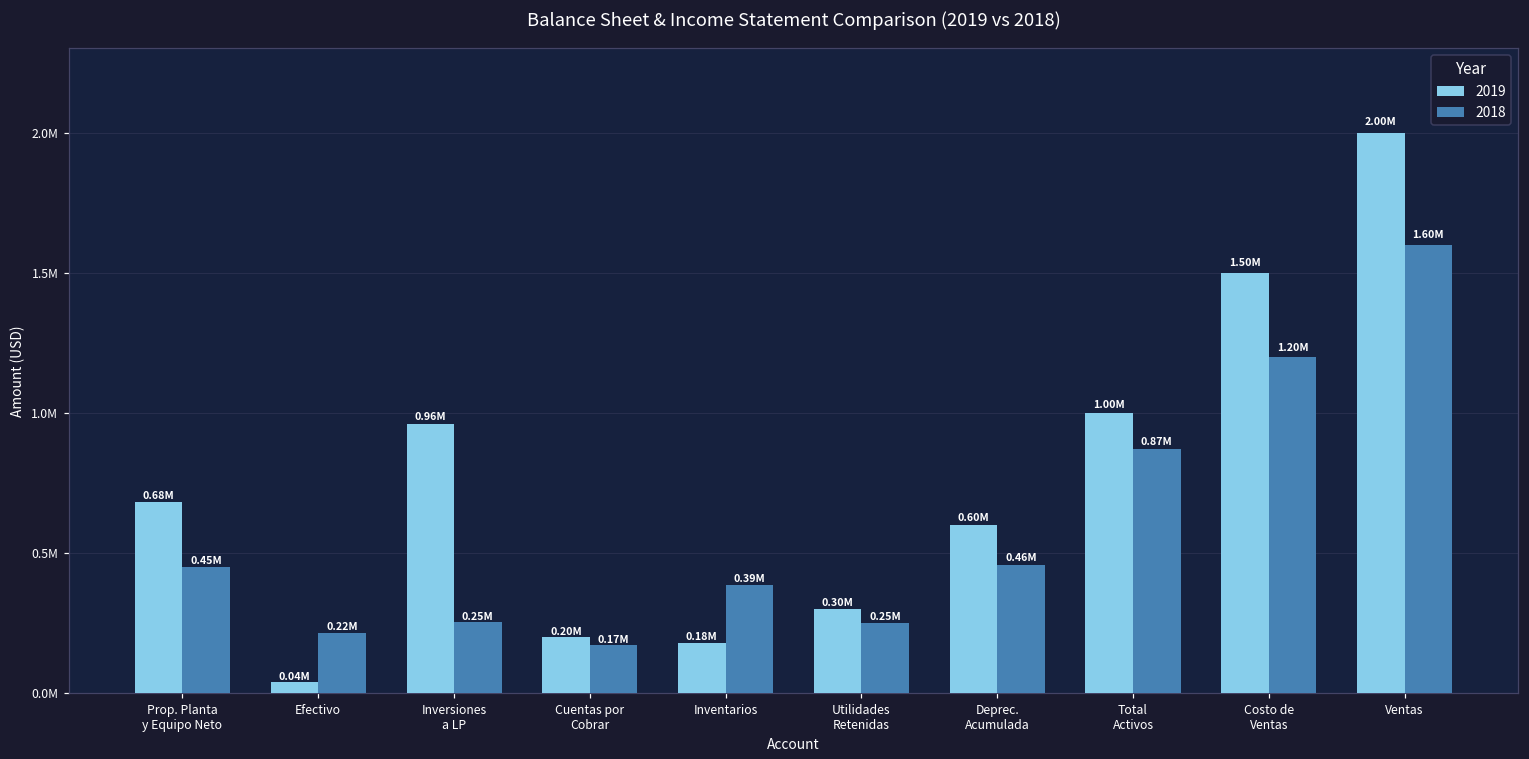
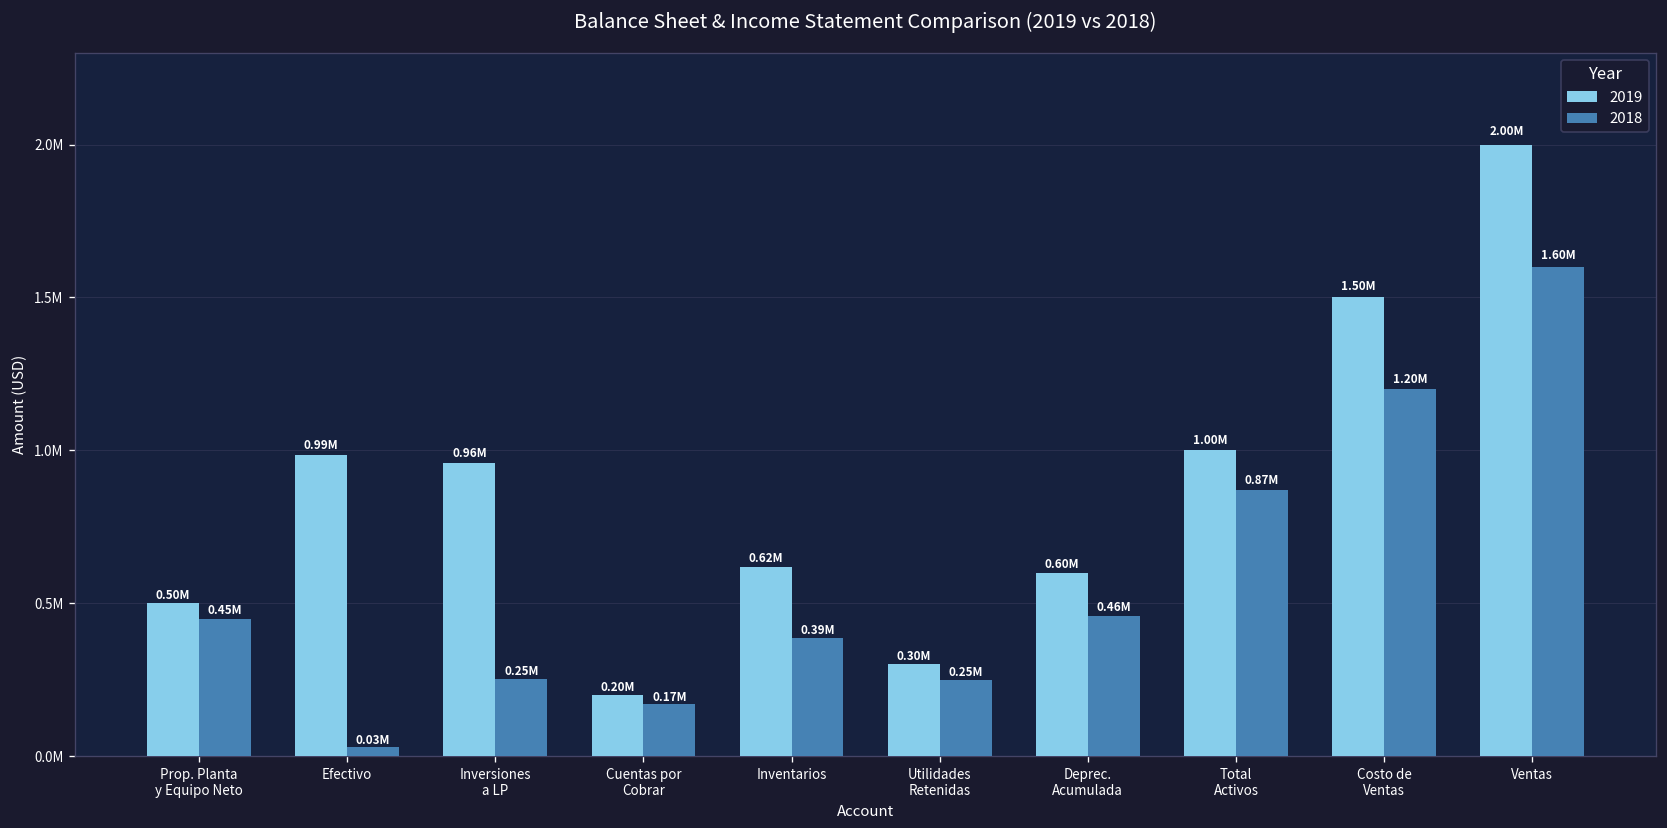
  {
    "2019": {
-     "Prop. Planta y Equipo Neto": "0.68M",
-     "Efectivo": "0.04M",
+     "Prop. Planta y Equipo Neto": "0.50M",
+     "Efectivo": "0.99M",
      "Inversiones a LP": "0.96M",
      "Cuentas por Cobrar": "0.20M",
-     "Inventarios": "0.18M",
+     "Inventarios": "0.62M",
      "Utilidades Retenidas": "0.30M",
      "Deprec. Acumulada": "0.60M",
      "Total Activos": "1.00M",
      "Costo de Ventas": "1.50M",
      "Ventas": "2.00M"
    },
    "2018": {
      "Prop. Planta y Equipo Neto": "0.45M",
-     "Efectivo": "0.22M",
+     "Efectivo": "0.03M",
      "Inversiones a LP": "0.25M",
      "Cuentas por Cobrar": "0.17M",
      "Inventarios": "0.39M",
      "Utilidades Retenidas": "0.25M",
      "Deprec. Acumulada": "0.46M",
      "Total Activos": "0.87M",
      "Costo de Ventas": "1.20M",
      "Ventas": "1.60M"
    }
  }
